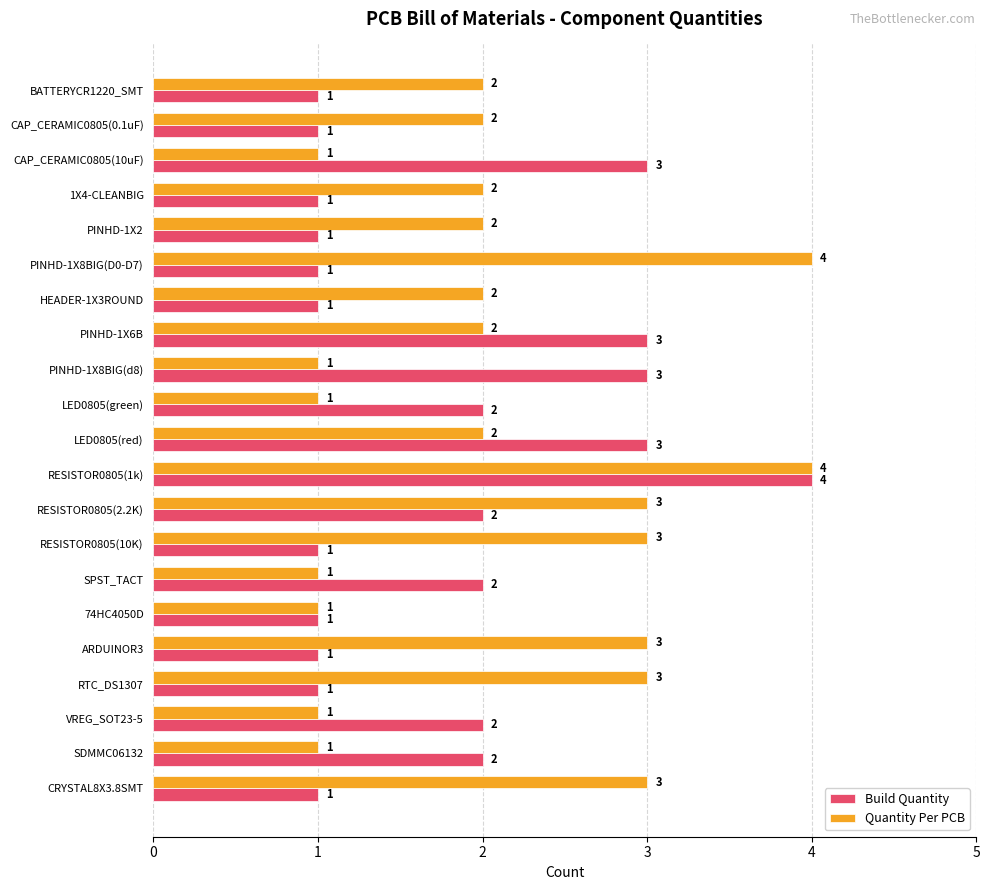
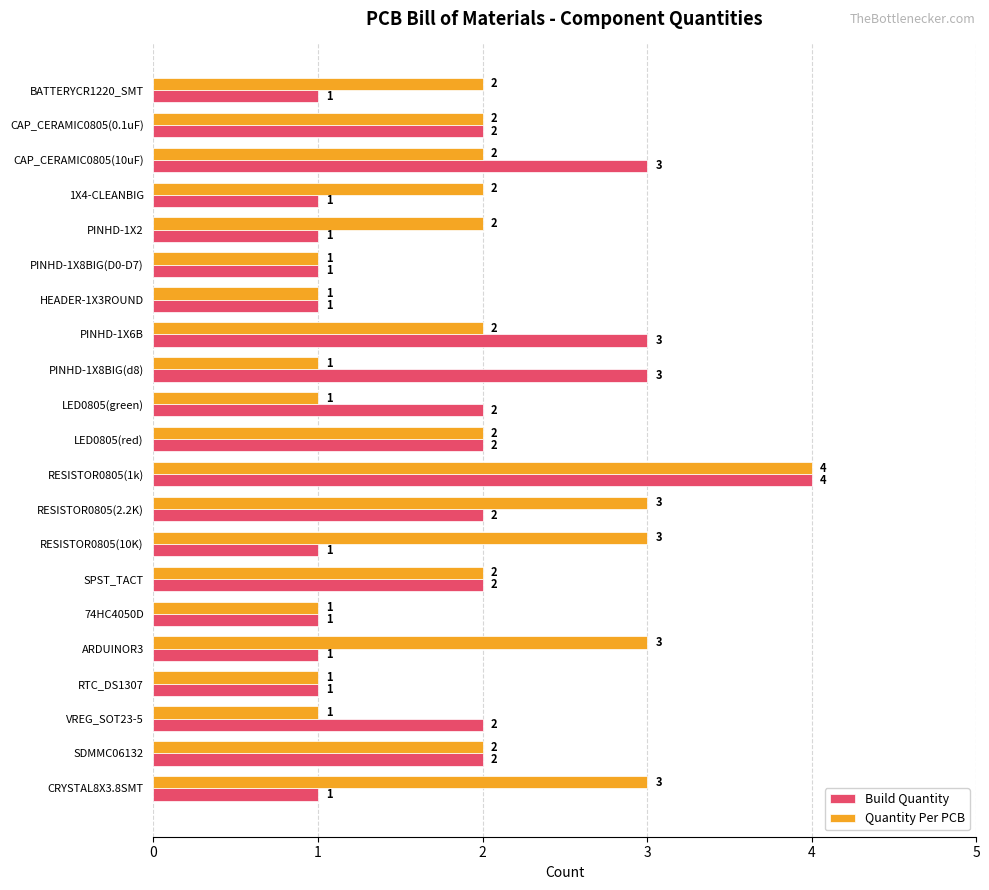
  {
    "Build Quantity": {
      "BATTERYCR1220_SMT": 1,
-     "CAP_CERAMIC0805(0.1uF)": 1,
+     "CAP_CERAMIC0805(0.1uF)": 2,
      "CAP_CERAMIC0805(10uF)": 3,
      "1X4-CLEANBIG": 1,
      "PINHD-1X2": 1,
      "PINHD-1X8BIG(D0-D7)": 1,
      "HEADER-1X3ROUND": 1,
      "PINHD-1X6B": 3,
      "PINHD-1X8BIG(d8)": 3,
      "LED0805(green)": 2,
-     "LED0805(red)": 3,
+     "LED0805(red)": 2,
      "RESISTOR0805(1k)": 4,
      "RESISTOR0805(2.2K)": 2,
      "RESISTOR0805(10K)": 1,
      "SPST_TACT": 2,
      "74HC4050D": 1,
      "ARDUINOR3": 1,
      "RTC_DS1307": 1,
      "VREG_SOT23-5": 2,
      "SDMMC06132": 2,
      "CRYSTAL8X3.8SMT": 1
    },
    "Quantity Per PCB": {
      "BATTERYCR1220_SMT": 2,
      "CAP_CERAMIC0805(0.1uF)": 2,
-     "CAP_CERAMIC0805(10uF)": 1,
+     "CAP_CERAMIC0805(10uF)": 2,
      "1X4-CLEANBIG": 2,
      "PINHD-1X2": 2,
-     "PINHD-1X8BIG(D0-D7)": 4,
-     "HEADER-1X3ROUND": 2,
+     "PINHD-1X8BIG(D0-D7)": 1,
+     "HEADER-1X3ROUND": 1,
      "PINHD-1X6B": 2,
      "PINHD-1X8BIG(d8)": 1,
      "LED0805(green)": 1,
      "LED0805(red)": 2,
      "RESISTOR0805(1k)": 4,
      "RESISTOR0805(2.2K)": 3,
      "RESISTOR0805(10K)": 3,
-     "SPST_TACT": 1,
+     "SPST_TACT": 2,
      "74HC4050D": 1,
      "ARDUINOR3": 3,
-     "RTC_DS1307": 3,
+     "RTC_DS1307": 1,
      "VREG_SOT23-5": 1,
-     "SDMMC06132": 1,
+     "SDMMC06132": 2,
      "CRYSTAL8X3.8SMT": 3
    }
  }
